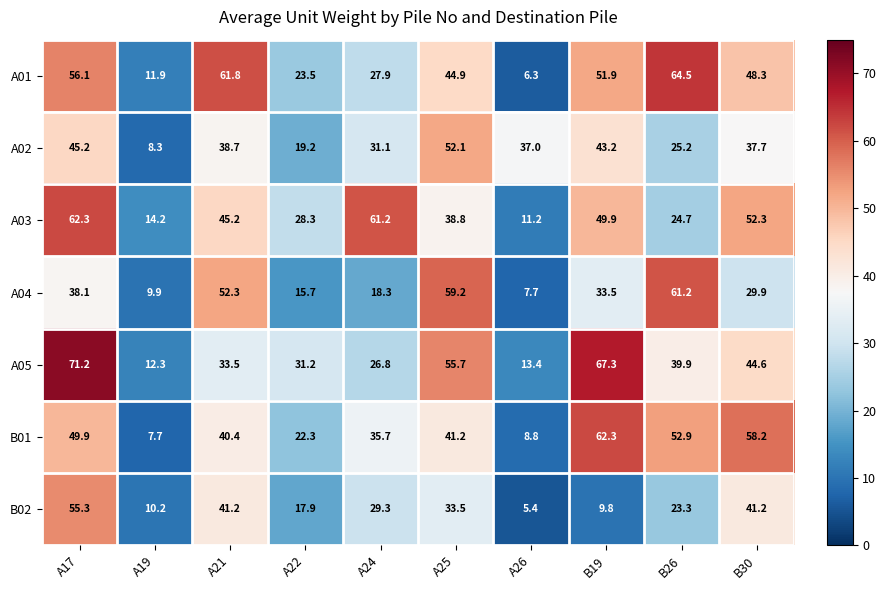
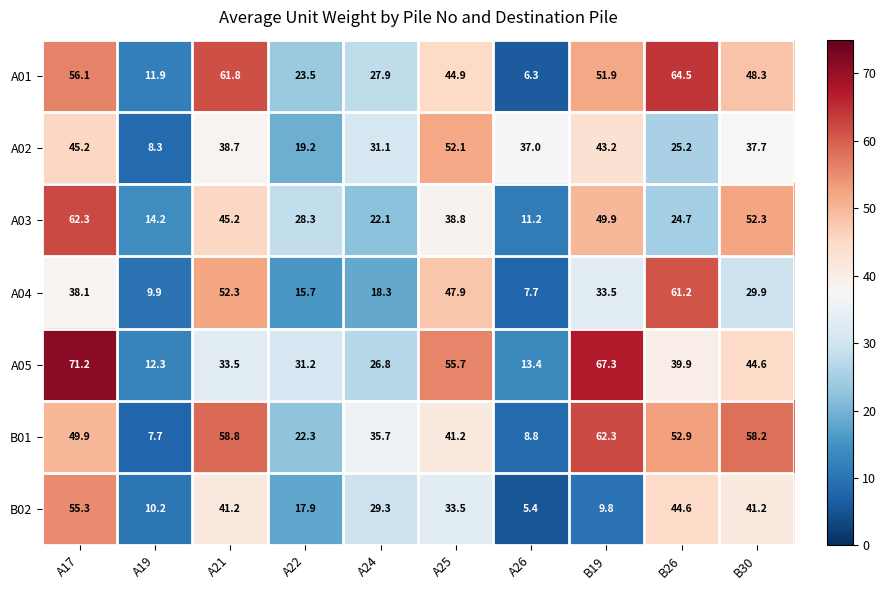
  {
    "A01": {
      "A17": 56.1,
      "A19": 11.9,
      "A21": 61.8,
      "A22": 23.5,
      "A24": 27.9,
      "A25": 44.9,
      "A26": 6.3,
      "B19": 51.9,
      "B26": 64.5,
      "B30": 48.3
    },
    "A02": {
      "A17": 45.2,
      "A19": 8.3,
      "A21": 38.7,
      "A22": 19.2,
      "A24": 31.1,
      "A25": 52.1,
      "A26": 37.0,
      "B19": 43.2,
      "B26": 25.2,
      "B30": 37.7
    },
    "A03": {
      "A17": 62.3,
      "A19": 14.2,
      "A21": 45.2,
      "A22": 28.3,
-     "A24": 61.2,
+     "A24": 22.1,
      "A25": 38.8,
      "A26": 11.2,
      "B19": 49.9,
      "B26": 24.7,
      "B30": 52.3
    },
    "A04": {
      "A17": 38.1,
      "A19": 9.9,
      "A21": 52.3,
      "A22": 15.7,
      "A24": 18.3,
-     "A25": 59.2,
+     "A25": 47.9,
      "A26": 7.7,
      "B19": 33.5,
      "B26": 61.2,
      "B30": 29.9
    },
    "A05": {
      "A17": 71.2,
      "A19": 12.3,
      "A21": 33.5,
      "A22": 31.2,
      "A24": 26.8,
      "A25": 55.7,
      "A26": 13.4,
      "B19": 67.3,
      "B26": 39.9,
      "B30": 44.6
    },
    "B01": {
      "A17": 49.9,
      "A19": 7.7,
-     "A21": 40.4,
+     "A21": 58.8,
      "A22": 22.3,
      "A24": 35.7,
      "A25": 41.2,
      "A26": 8.8,
      "B19": 62.3,
      "B26": 52.9,
      "B30": 58.2
    },
    "B02": {
      "A17": 55.3,
      "A19": 10.2,
      "A21": 41.2,
      "A22": 17.9,
      "A24": 29.3,
      "A25": 33.5,
      "A26": 5.4,
      "B19": 9.8,
-     "B26": 23.3,
+     "B26": 44.6,
      "B30": 41.2
    }
  }
